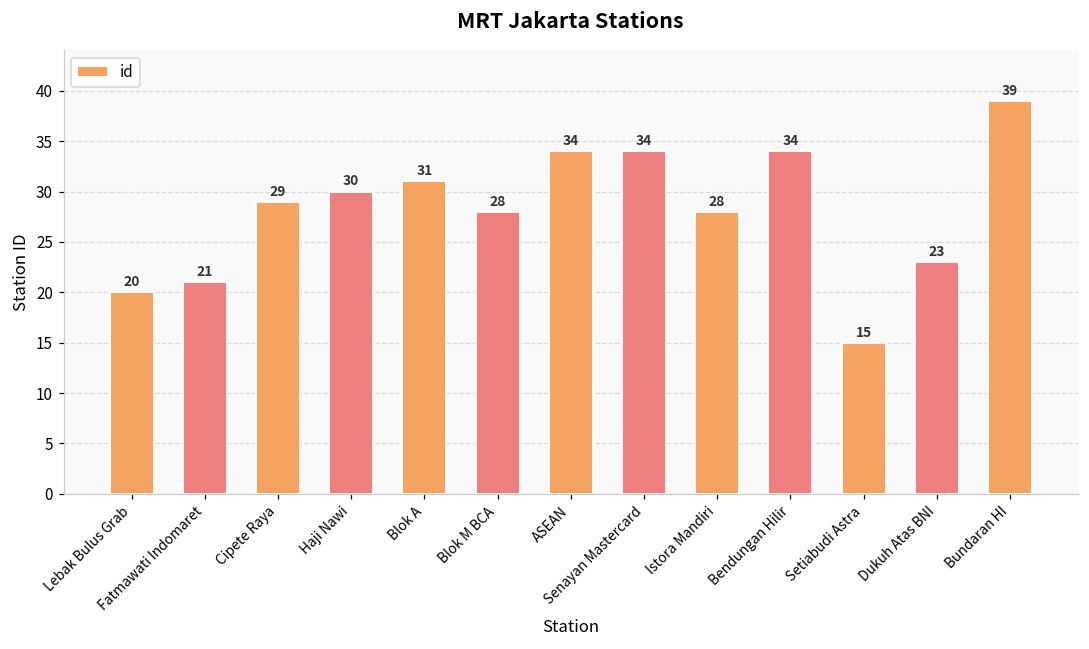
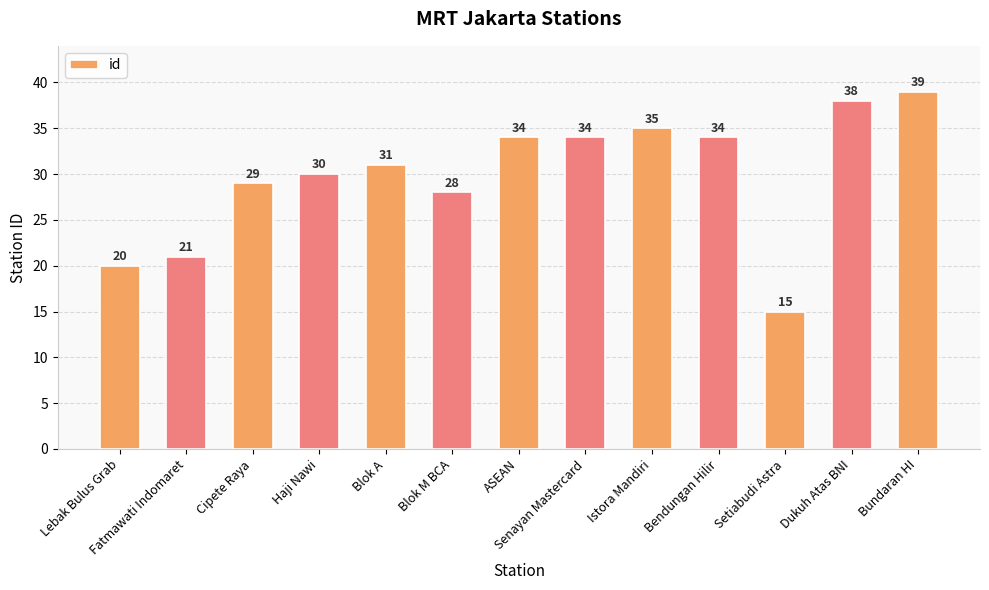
  {
    "Lebak Bulus Grab": 20,
    "Fatmawati Indomaret": 21,
    "Cipete Raya": 29,
    "Haji Nawi": 30,
    "Blok A": 31,
    "Blok M BCA": 28,
    "ASEAN": 34,
    "Senayan Mastercard": 34,
-   "Istora Mandiri": 28,
+   "Istora Mandiri": 35,
    "Bendungan Hilir": 34,
    "Setiabudi Astra": 15,
-   "Dukuh Atas BNI": 23,
+   "Dukuh Atas BNI": 38,
    "Bundaran HI": 39
  }
